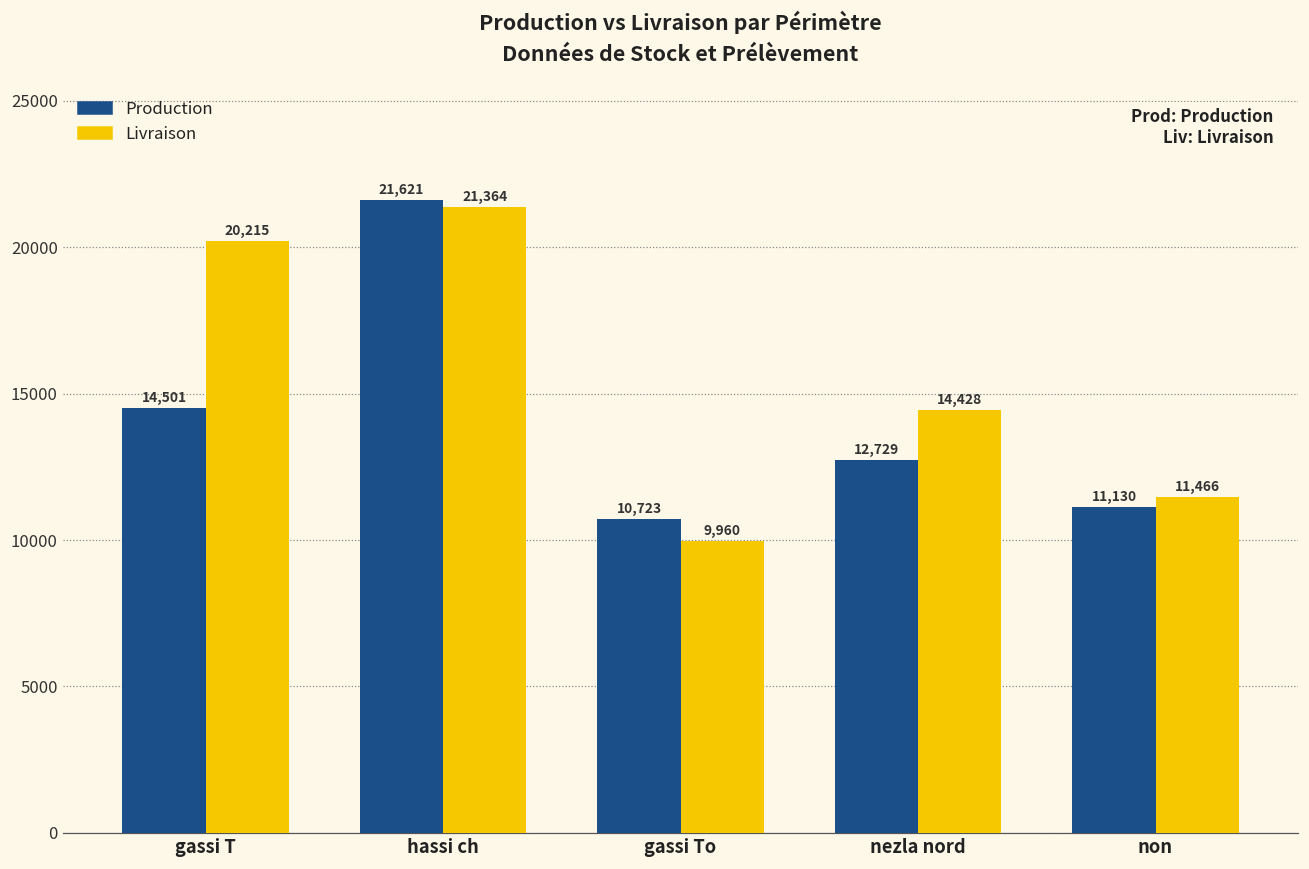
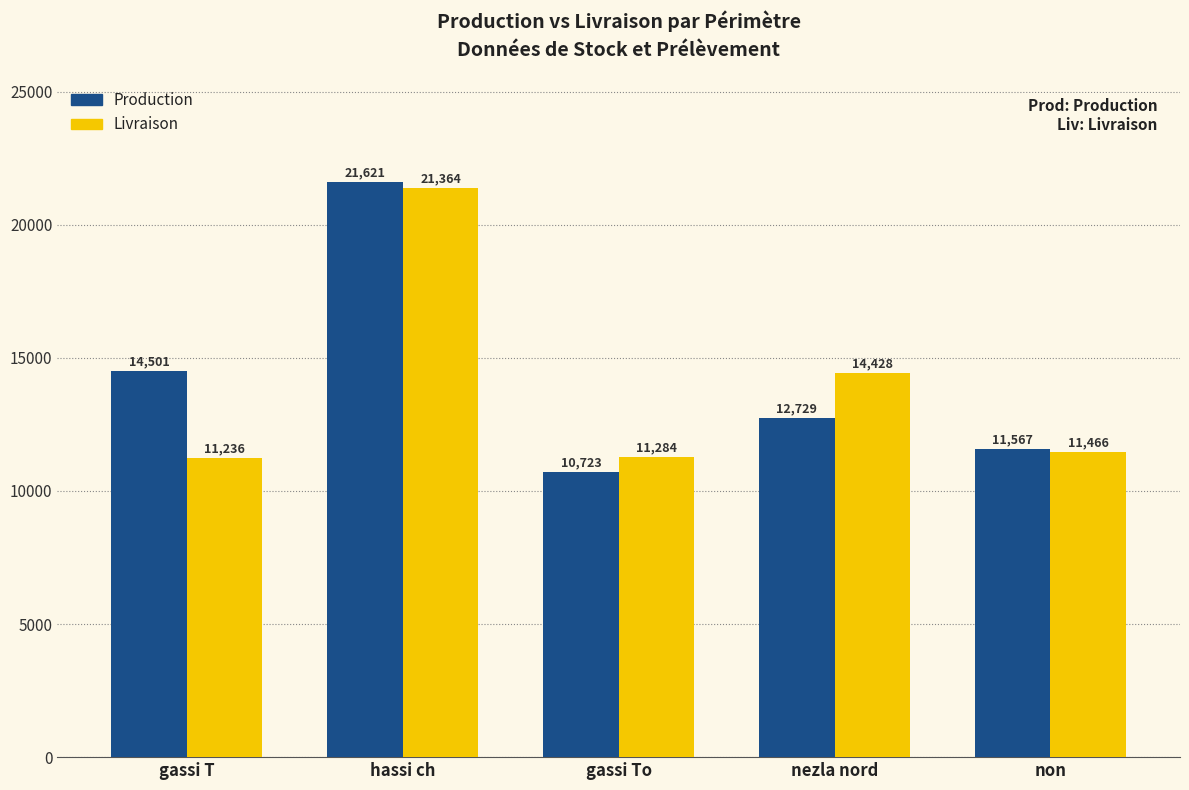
  {
    "Production": {
      "gassi T": "14,501",
      "hassi ch": "21,621",
      "gassi To": "10,723",
      "nezla nord": "12,729",
-     "non": "11,130"
+     "non": "11,567"
    },
    "Livraison": {
-     "gassi T": "20,215",
+     "gassi T": "11,236",
      "hassi ch": "21,364",
-     "gassi To": "9,960",
+     "gassi To": "11,284",
      "nezla nord": "14,428",
      "non": "11,466"
    }
  }
